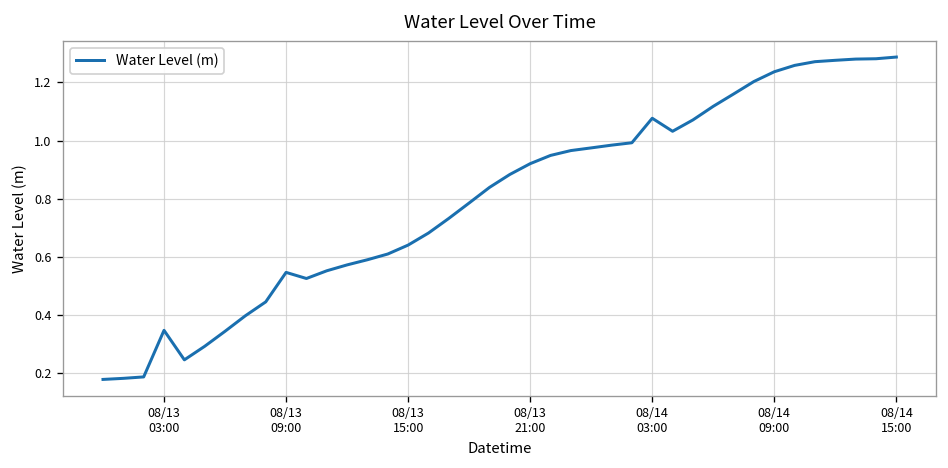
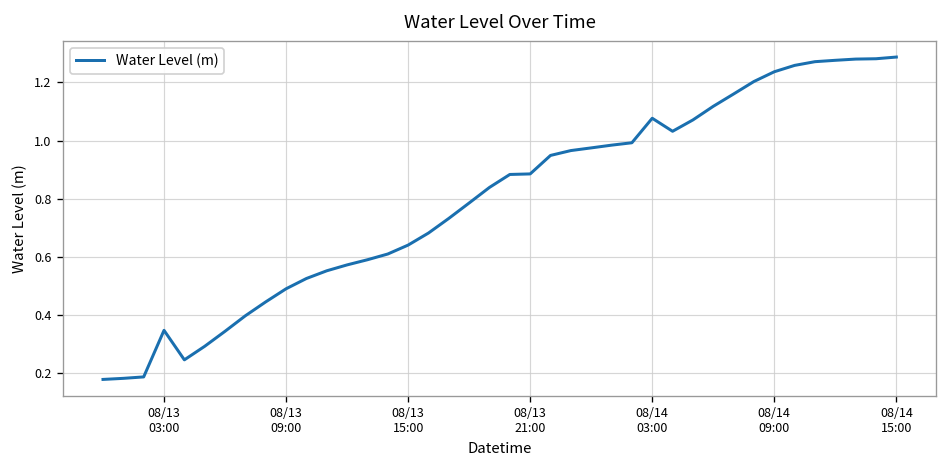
  {
    "08/13 03:00": 0.35,
-   "08/13 09:00": 0.55,
+   "08/13 09:00": 0.49,
    "08/13 15:00": 0.64,
-   "08/13 21:00": 0.92,
+   "08/13 21:00": 0.88,
    "08/14 03:00": 1.08,
    "08/14 09:00": 1.24,
    "08/14 15:00": 1.29
  }
